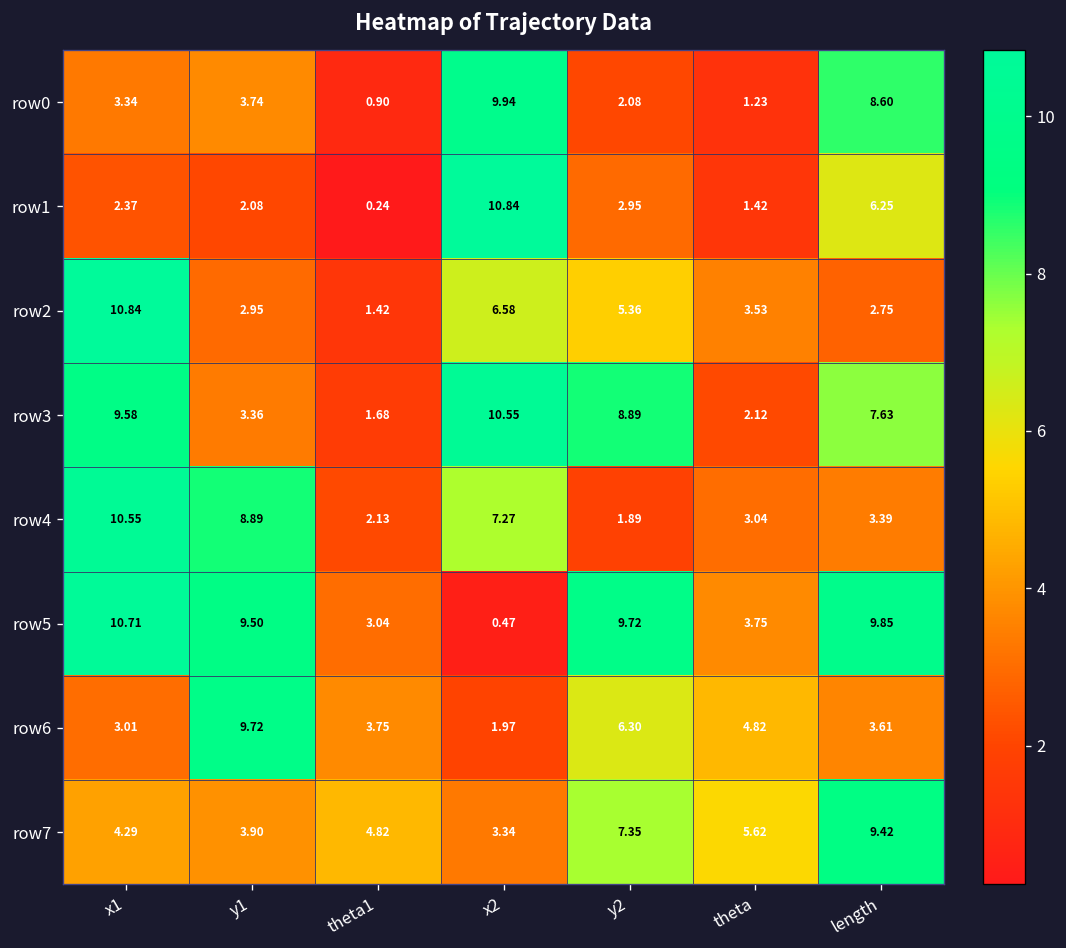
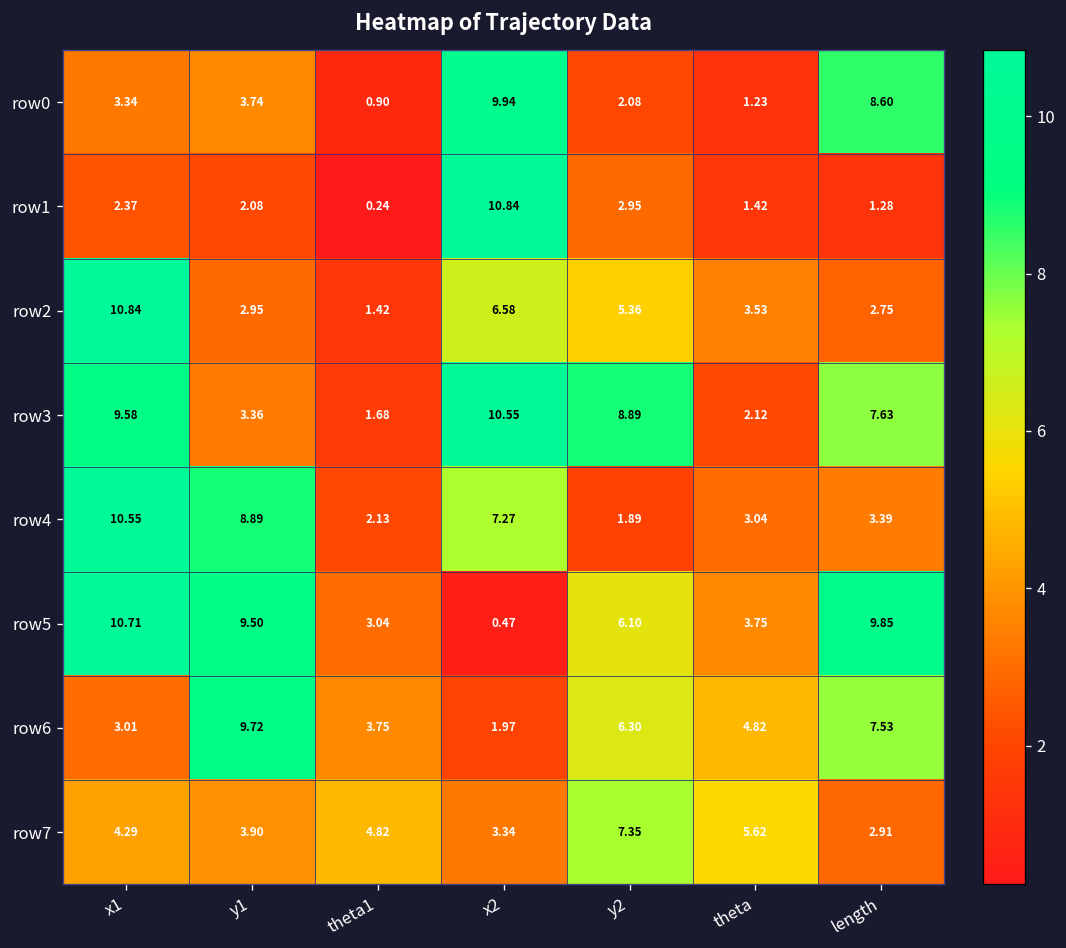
  {
    "row0": {
      "x1": 3.34,
      "y1": 3.74,
      "theta1": 0.90,
      "x2": 9.94,
      "y2": 2.08,
      "theta": 1.23,
      "length": 8.60
    },
    "row1": {
      "x1": 2.37,
      "y1": 2.08,
      "theta1": 0.24,
      "x2": 10.84,
      "y2": 2.95,
      "theta": 1.42,
-     "length": 6.25
+     "length": 1.28
    },
    "row2": {
      "x1": 10.84,
      "y1": 2.95,
      "theta1": 1.42,
      "x2": 6.58,
      "y2": 5.36,
      "theta": 3.53,
      "length": 2.75
    },
    "row3": {
      "x1": 9.58,
      "y1": 3.36,
      "theta1": 1.68,
      "x2": 10.55,
      "y2": 8.89,
      "theta": 2.12,
      "length": 7.63
    },
    "row4": {
      "x1": 10.55,
      "y1": 8.89,
      "theta1": 2.13,
      "x2": 7.27,
      "y2": 1.89,
      "theta": 3.04,
      "length": 3.39
    },
    "row5": {
      "x1": 10.71,
      "y1": 9.50,
      "theta1": 3.04,
      "x2": 0.47,
-     "y2": 9.72,
+     "y2": 6.10,
      "theta": 3.75,
      "length": 9.85
    },
    "row6": {
      "x1": 3.01,
      "y1": 9.72,
      "theta1": 3.75,
      "x2": 1.97,
      "y2": 6.30,
      "theta": 4.82,
-     "length": 3.61
+     "length": 7.53
    },
    "row7": {
      "x1": 4.29,
      "y1": 3.90,
      "theta1": 4.82,
      "x2": 3.34,
      "y2": 7.35,
      "theta": 5.62,
-     "length": 9.42
+     "length": 2.91
    }
  }
